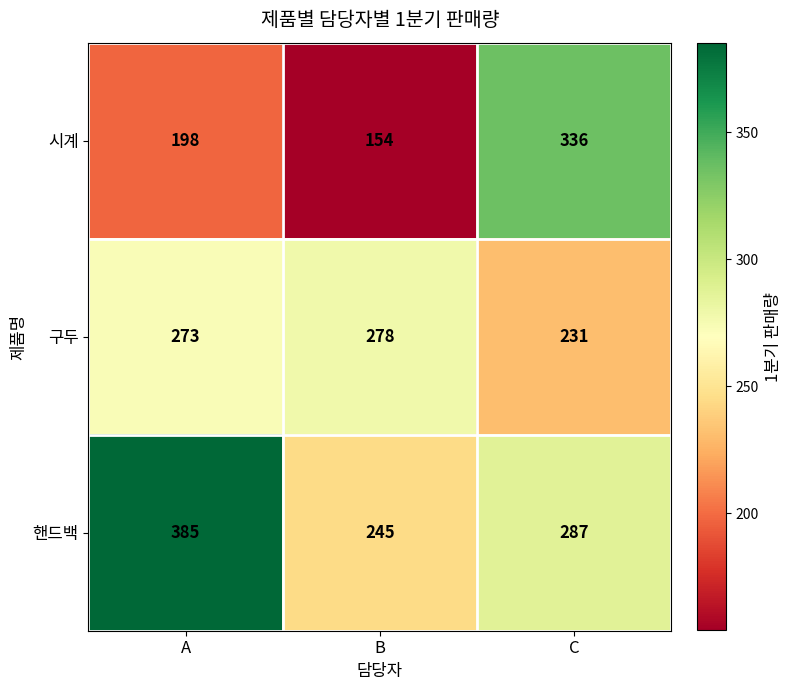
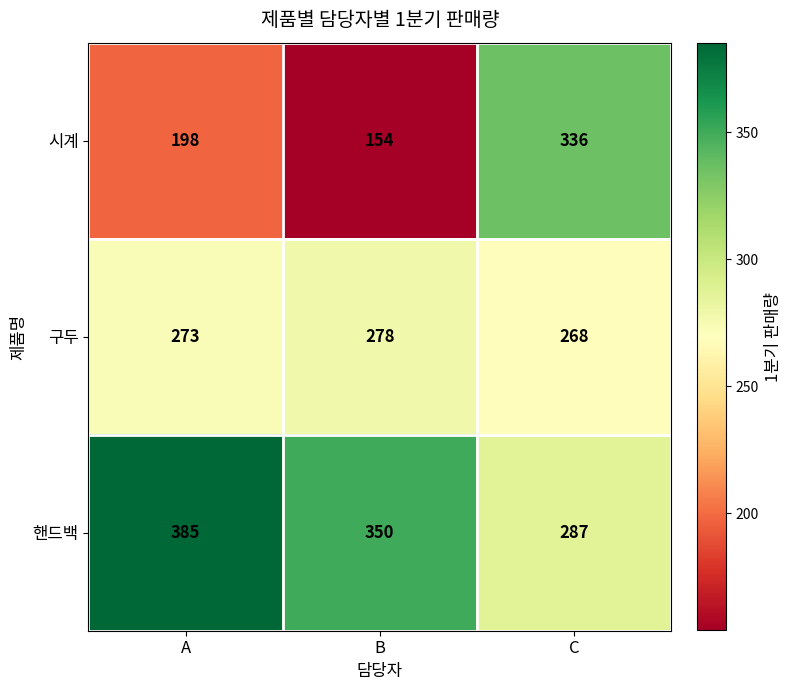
  {
    "시계": {
      "A": 198,
      "B": 154,
      "C": 336
    },
    "구두": {
      "A": 273,
      "B": 278,
-     "C": 231
+     "C": 268
    },
    "핸드백": {
      "A": 385,
-     "B": 245,
+     "B": 350,
      "C": 287
    }
  }
